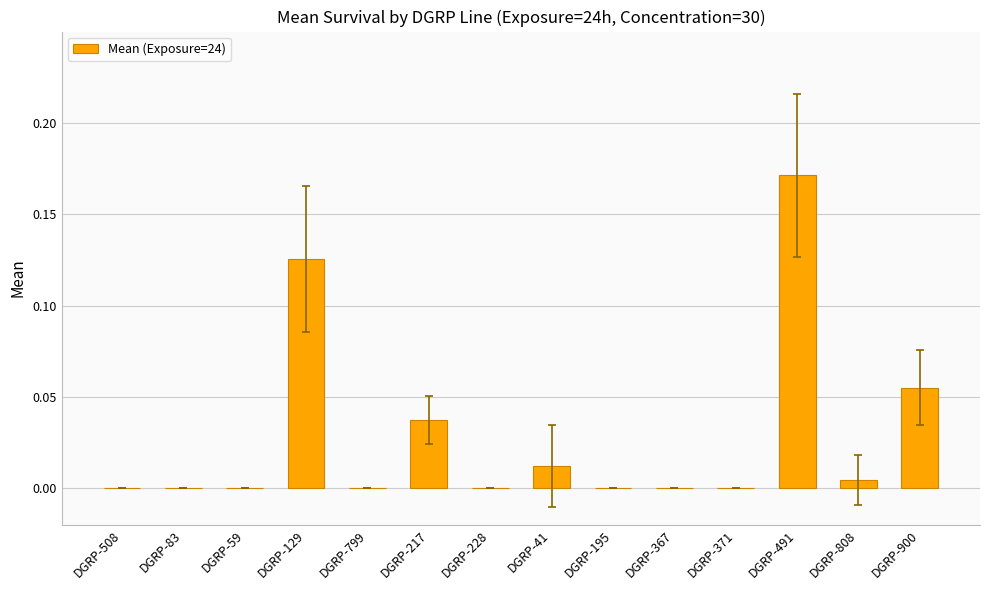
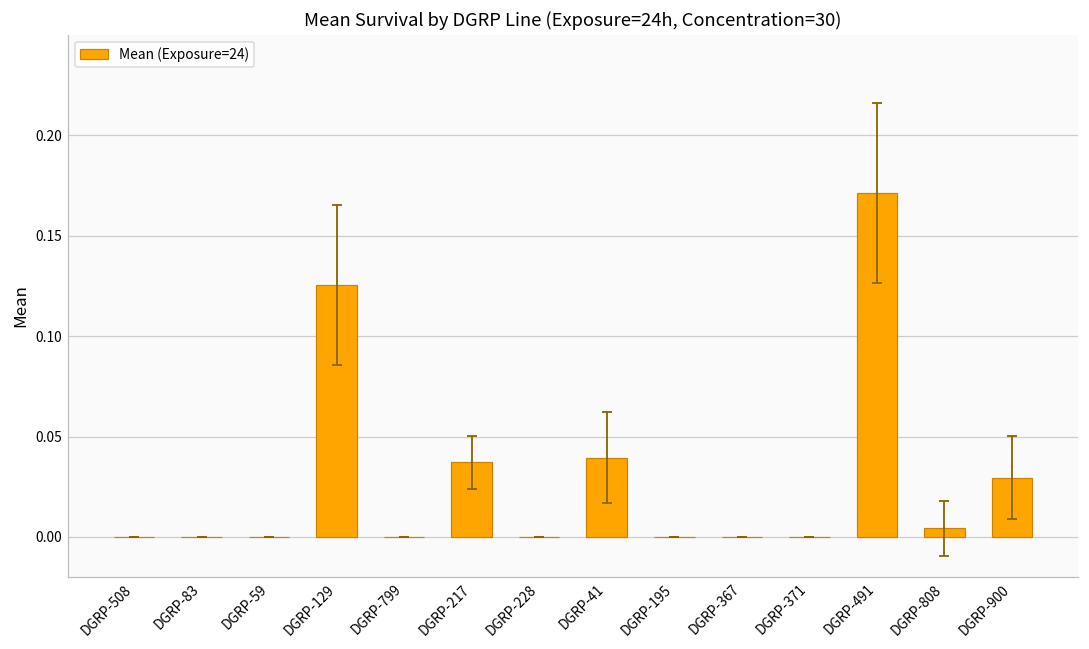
  {
    "Mean (Exposure=24)": {
      "DGRP-508": 0.000,
      "DGRP-83": 0.000,
      "DGRP-59": 0.000,
      "DGRP-129": 0.125,
      "DGRP-799": 0.000,
      "DGRP-217": 0.037,
      "DGRP-228": 0.000,
-     "DGRP-41": 0.012,
+     "DGRP-41": 0.039,
      "DGRP-195": 0.000,
      "DGRP-367": 0.000,
      "DGRP-371": 0.000,
      "DGRP-491": 0.171,
      "DGRP-808": 0.004,
-     "DGRP-900": 0.055
+     "DGRP-900": 0.029
    }
  }
